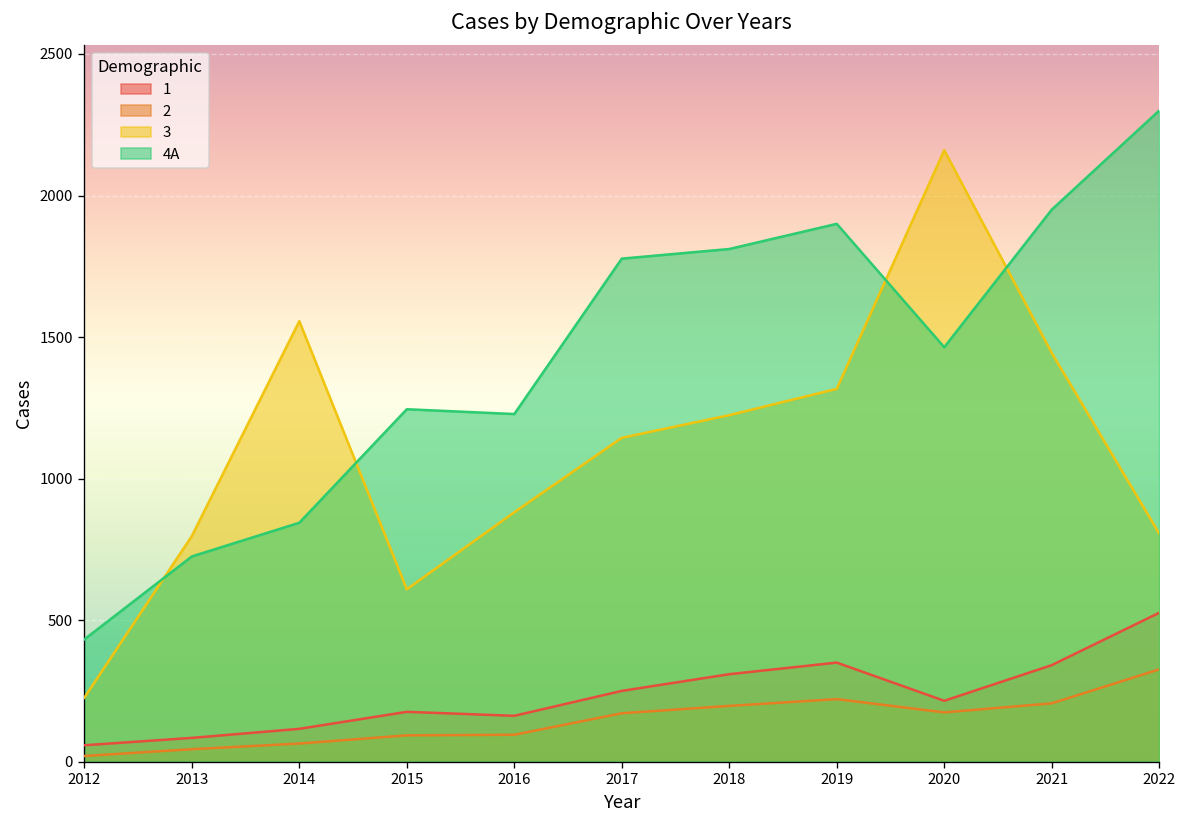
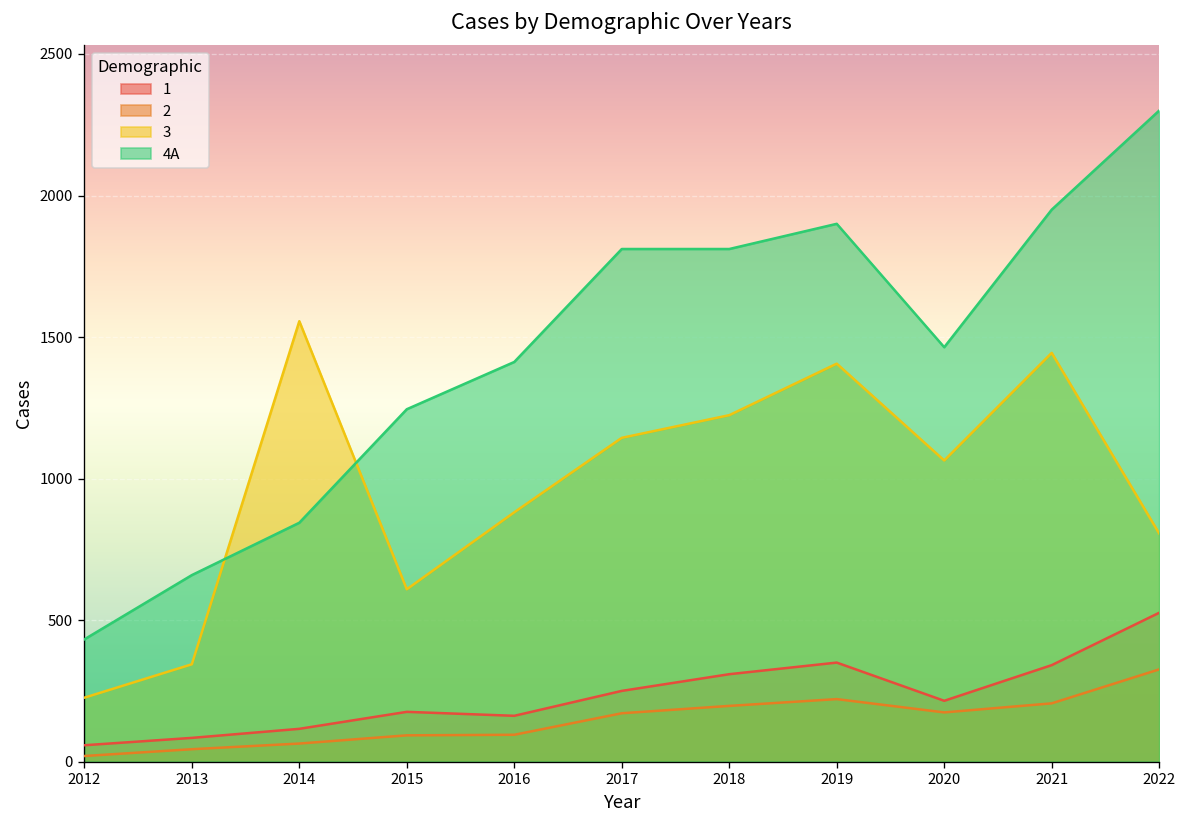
  {
    "3": {
      "2012": 230,
-     "2013": 800,
+     "2013": 340,
      "2014": 1560,
      "2015": 610,
      "2016": 880,
      "2017": 1140,
      "2018": 1220,
-     "2019": 1320,
-     "2020": 2160,
+     "2019": 1410,
+     "2020": 1060,
      "2021": 1440,
      "2022": 810
    },
    "4A": {
      "2012": 430,
-     "2013": 730,
+     "2013": 660,
      "2014": 840,
      "2015": 1250,
-     "2016": 1230,
-     "2017": 1780,
+     "2016": 1410,
+     "2017": 1810,
      "2018": 1810,
      "2019": 1900,
      "2020": 1460,
      "2021": 1950,
      "2022": 2300
    }
  }
